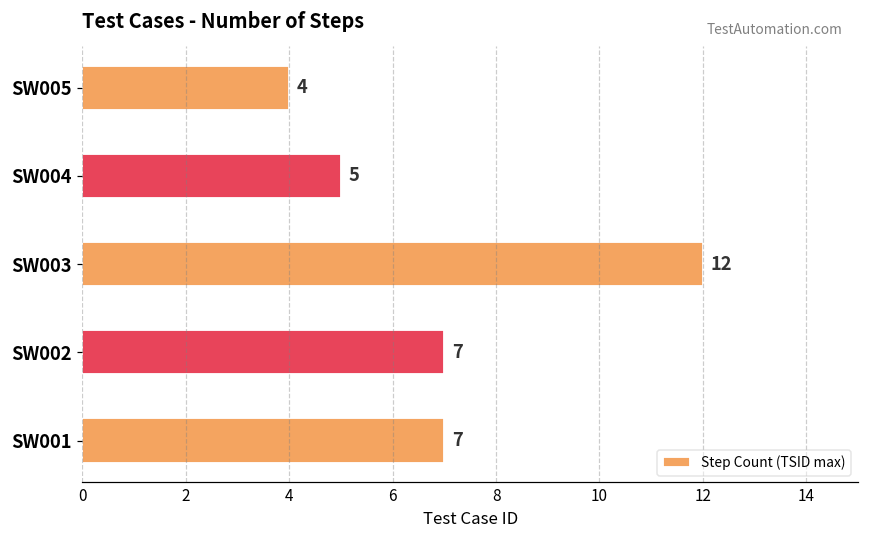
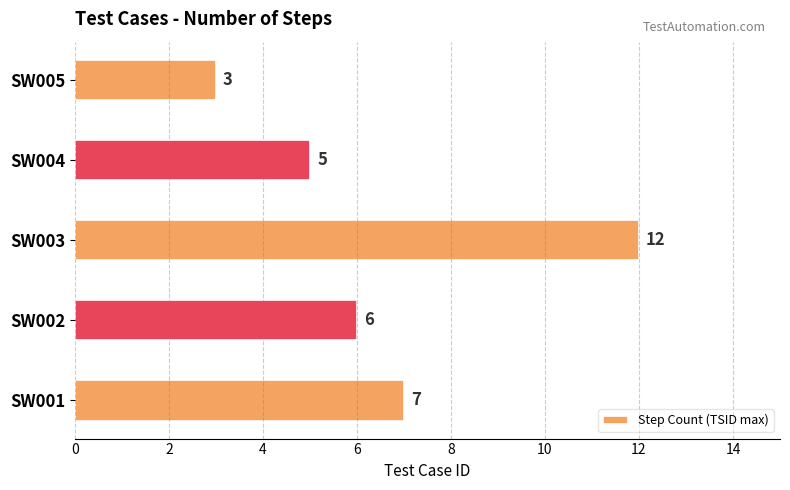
  {
-   "SW005": 4,
+   "SW005": 3,
    "SW004": 5,
    "SW003": 12,
-   "SW002": 7,
+   "SW002": 6,
    "SW001": 7
  }
